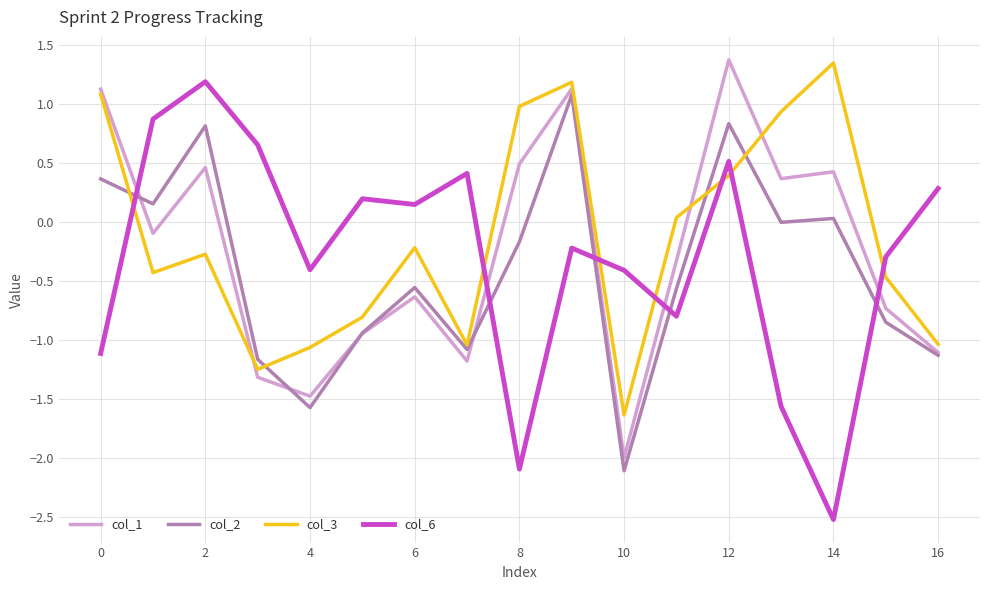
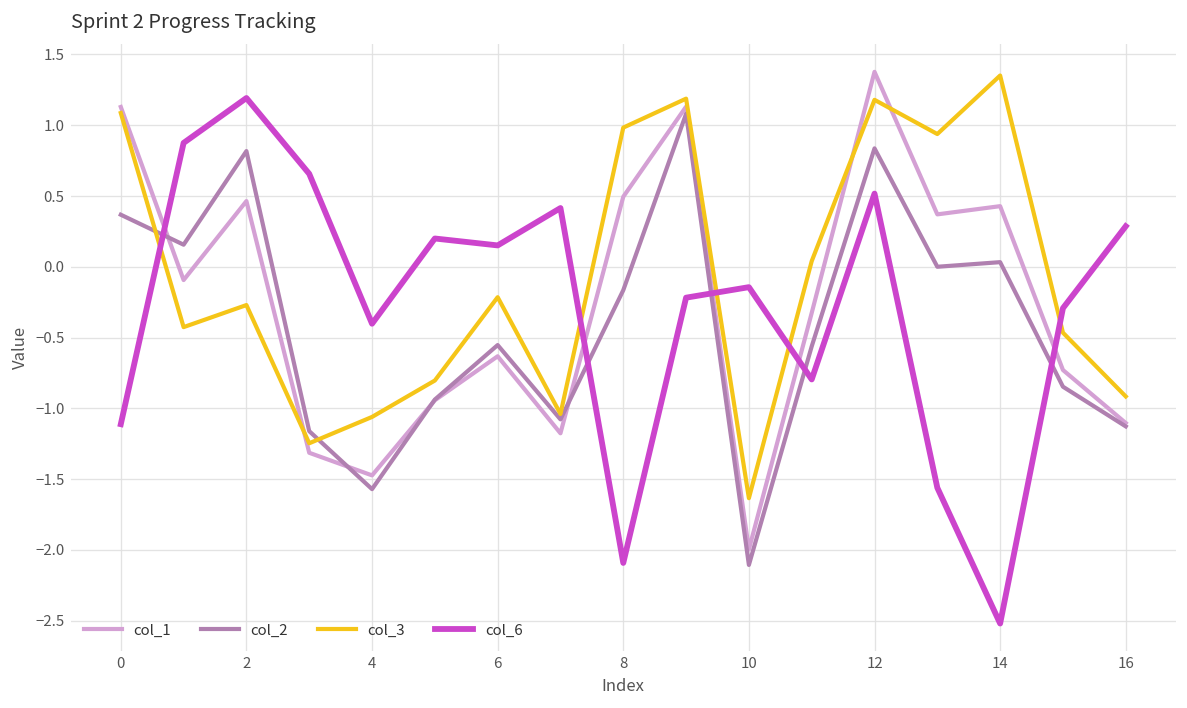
  {
    "col_1": {
      "0": 1.13,
      "2": 0.46,
      "4": -1.47,
      "6": -0.63,
      "8": 0.49,
      "10": -2.00,
      "12": 1.38,
      "14": 0.43,
      "16": -1.10
    },
    "col_2": {
      "0": 0.37,
      "2": 0.82,
      "4": -1.57,
      "6": -0.55,
      "8": -0.17,
      "10": -2.11,
      "12": 0.84,
      "14": 0.03,
      "16": -1.13
    },
    "col_3": {
      "0": 1.09,
      "2": -0.27,
      "4": -1.06,
      "6": -0.22,
      "8": 0.98,
      "10": -1.64,
-     "12": 0.40,
+     "12": 1.18,
      "14": 1.35,
-     "16": -1.03
+     "16": -0.92
    },
    "col_6": {
      "0": -1.11,
      "2": 1.19,
      "4": -0.40,
      "6": 0.15,
      "8": -2.09,
-     "10": -0.41,
+     "10": -0.14,
      "12": 0.52,
      "14": -2.52,
      "16": 0.29
    }
  }
